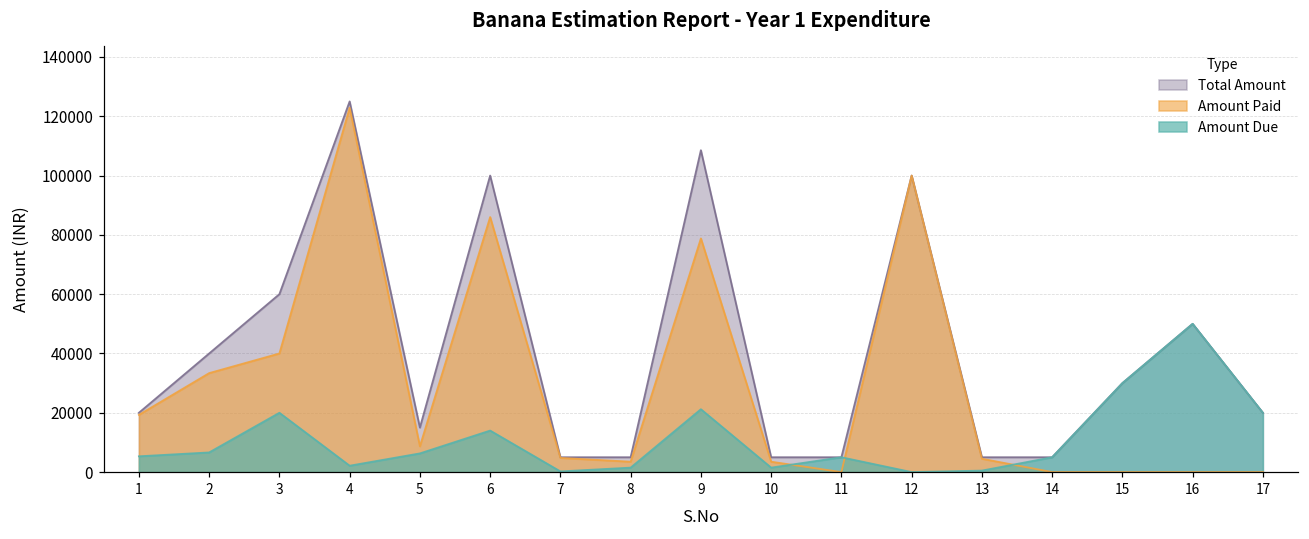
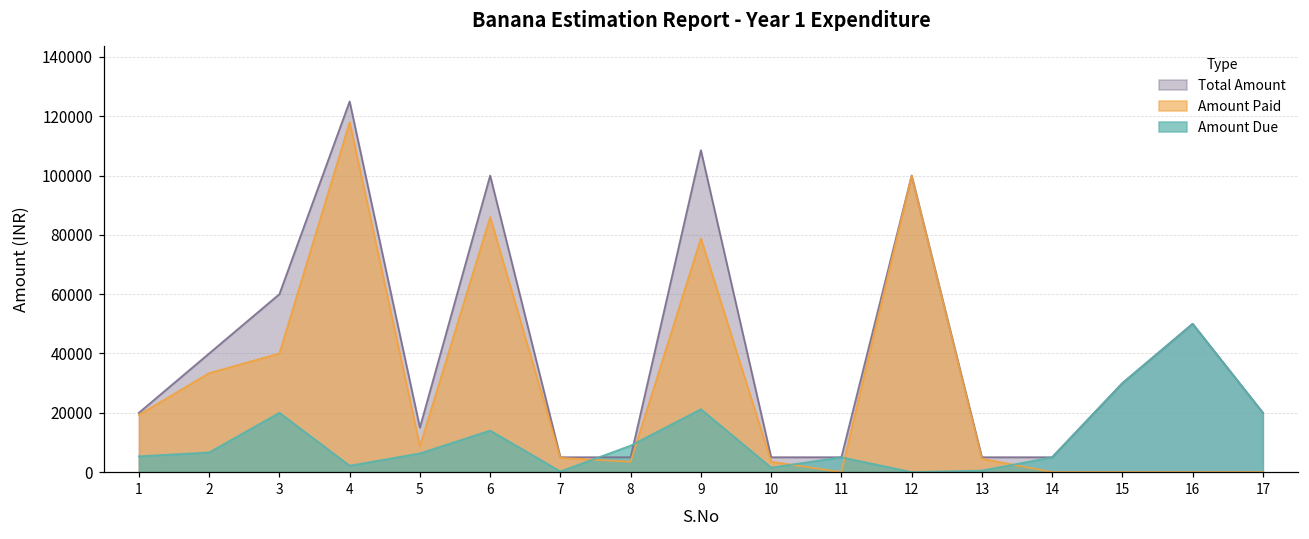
  {
    "Total Amount": {
      "2": 40000,
      "3": 60000,
      "4": 125000,
      "5": 15000,
      "6": 100000,
      "8": 5000,
      "9": 109000,
      "10": 5000
    },
    "Amount Paid": {
      "2": 33000,
      "3": 40000,
-     "4": 123000,
+     "4": 118000,
      "5": 9000,
      "6": 86000,
      "8": 4000,
      "9": 79000,
      "10": 4000,
      "11": 0,
      "14": 0,
      "15": 0,
      "16": 0,
      "17": 0
    },
    "Amount Due": {
      "1": 5000,
      "2": 7000,
      "3": 20000,
      "4": 2000,
      "5": 6000,
      "6": 14000,
      "7": 0,
-     "8": 2000,
+     "8": 9000,
      "9": 21000,
      "10": 2000,
      "12": 0,
      "13": 1000
    }
  }
